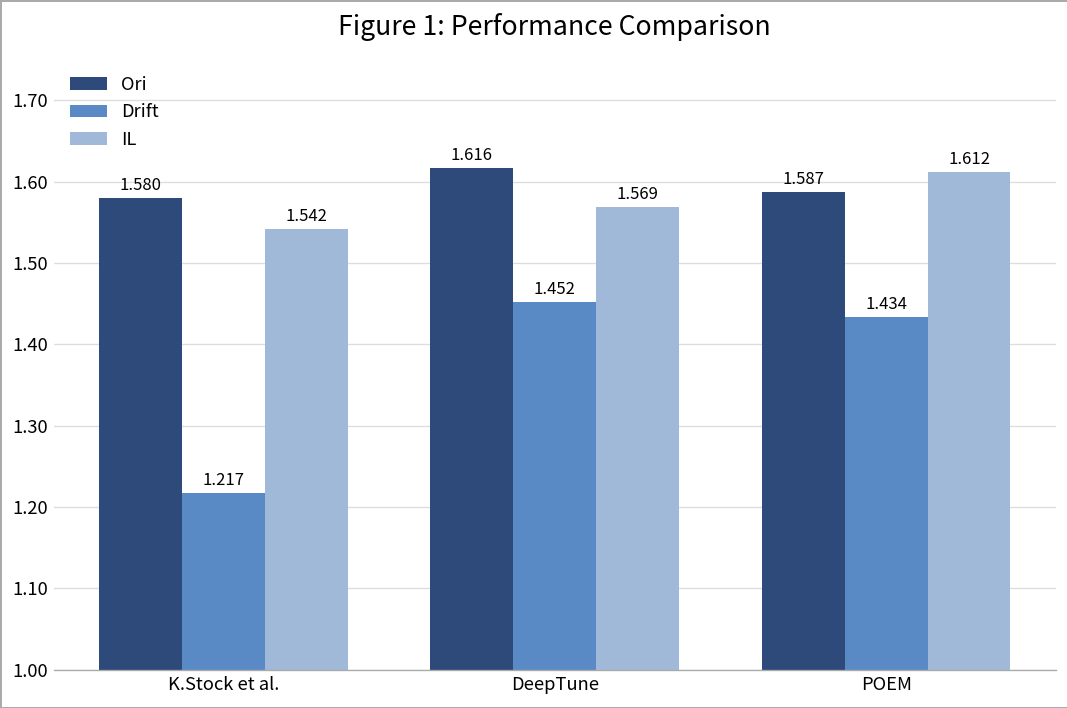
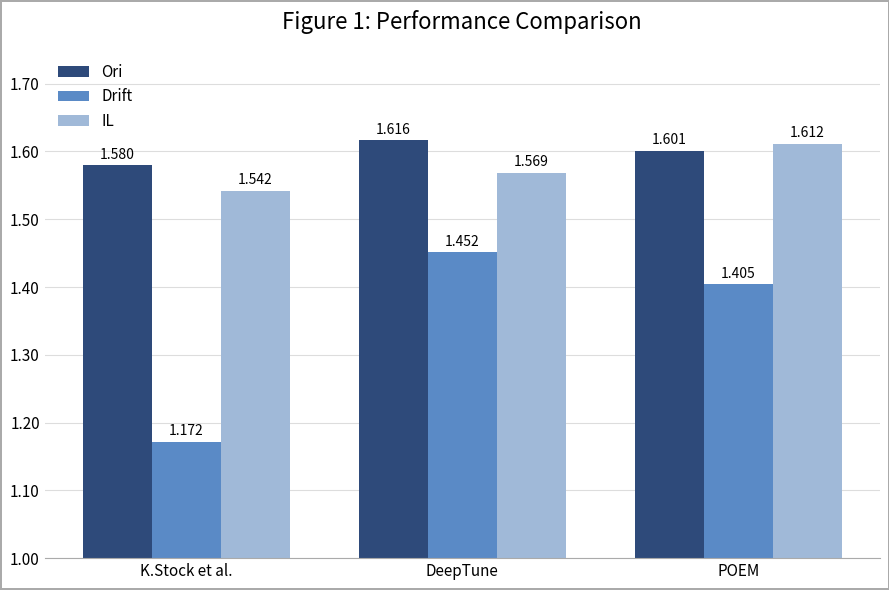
  {
    "Ori": {
      "K.Stock et al.": 1.580,
      "DeepTune": 1.616,
-     "POEM": 1.587
+     "POEM": 1.601
    },
    "Drift": {
-     "K.Stock et al.": 1.217,
+     "K.Stock et al.": 1.172,
      "DeepTune": 1.452,
-     "POEM": 1.434
+     "POEM": 1.405
    },
    "IL": {
      "K.Stock et al.": 1.542,
      "DeepTune": 1.569,
      "POEM": 1.612
    }
  }
